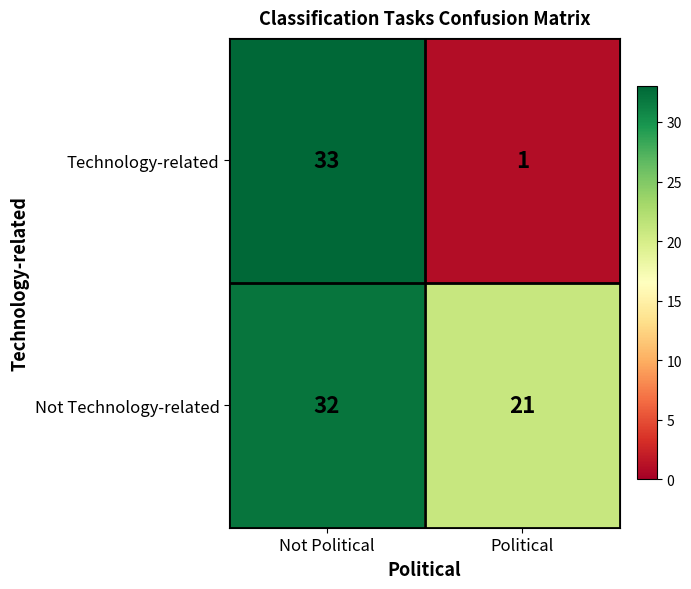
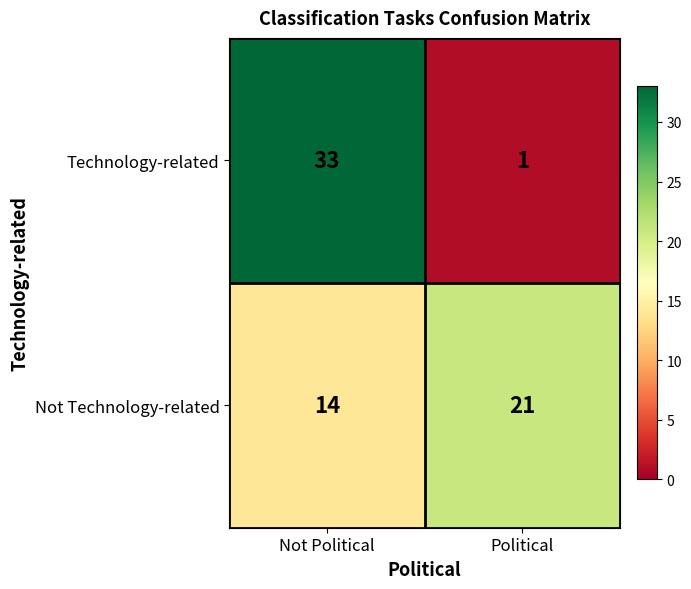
  {
    "Technology-related": {
      "Not Political": 33,
      "Political": 1
    },
    "Not Technology-related": {
-     "Not Political": 32,
+     "Not Political": 14,
      "Political": 21
    }
  }
